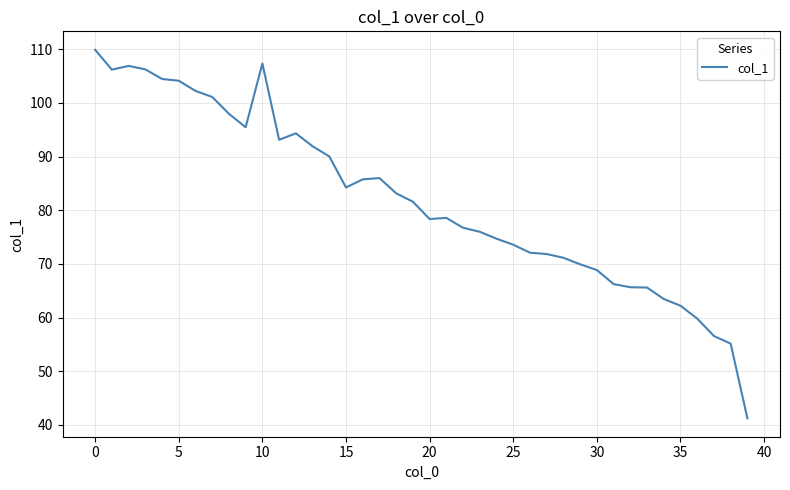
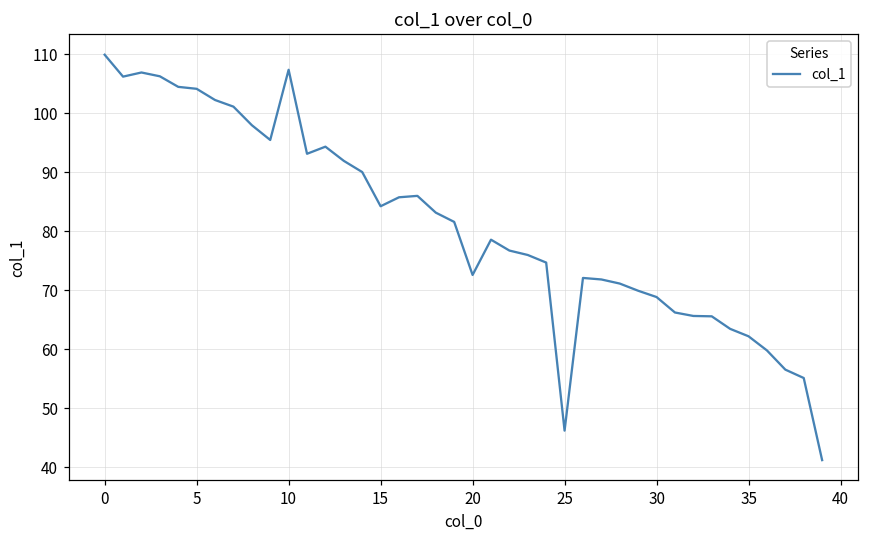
  {
    "0": 110,
    "5": 104,
    "10": 107,
    "15": 84,
-   "20": 78,
-   "25": 74,
+   "20": 73,
+   "25": 46,
    "30": 69,
    "35": 62
  }
